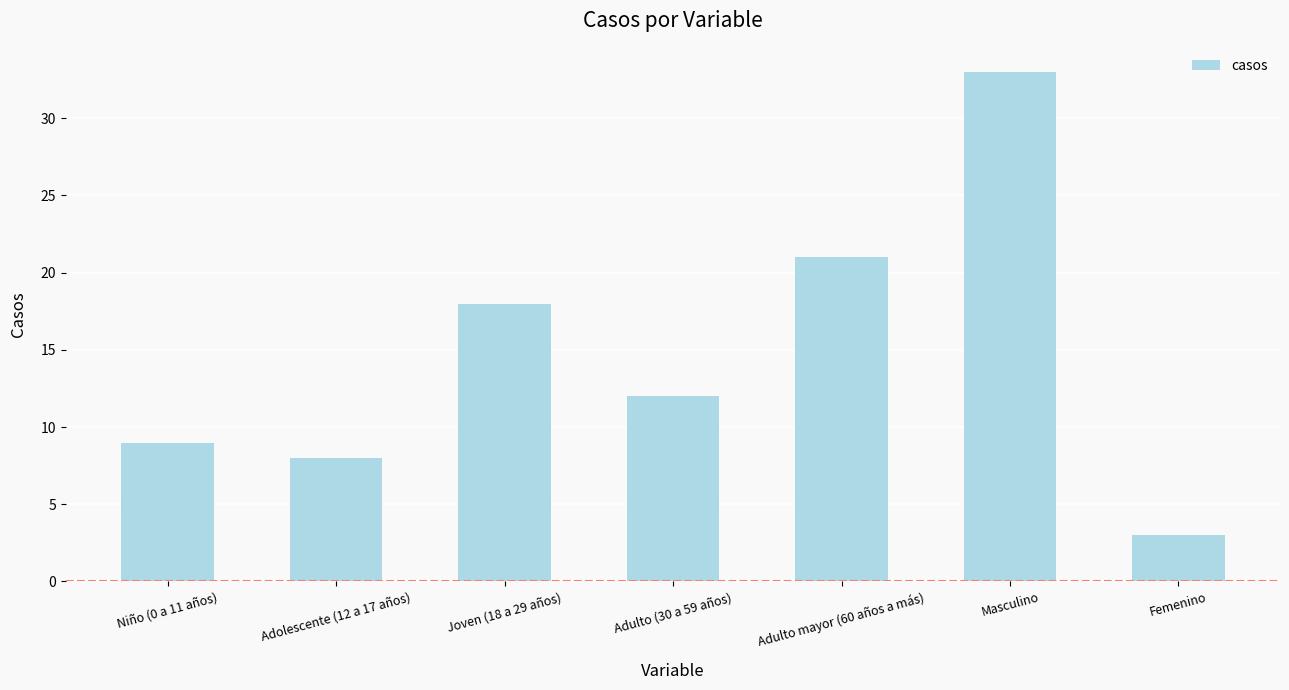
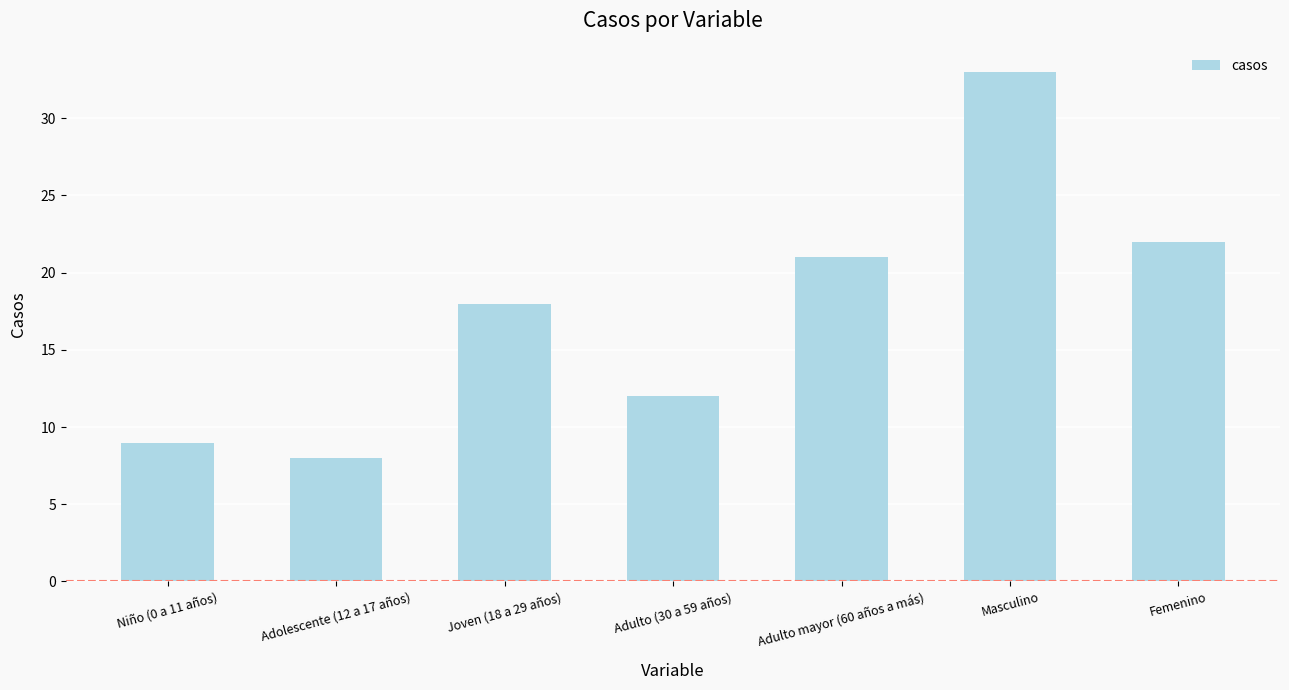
  {
    "Niño (0 a 11 años)": 9,
    "Adolescente (12 a 17 años)": 8,
    "Joven (18 a 29 años)": 18,
    "Adulto (30 a 59 años)": 12,
    "Adulto mayor (60 años a más)": 21,
    "Masculino": 33,
-   "Femenino": 3
+   "Femenino": 22
  }
